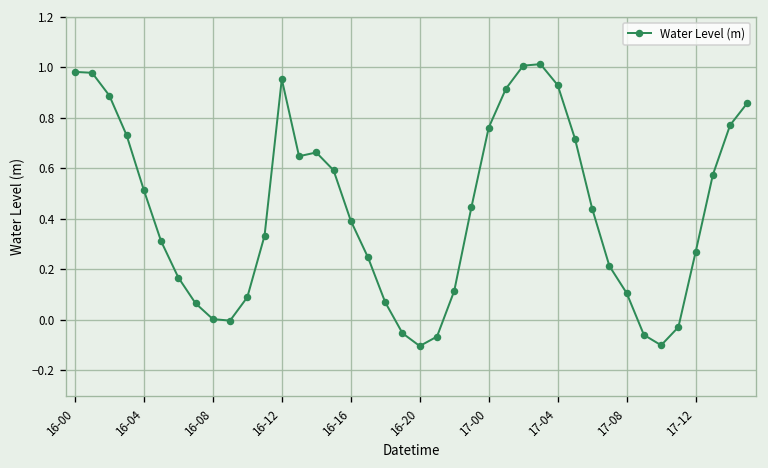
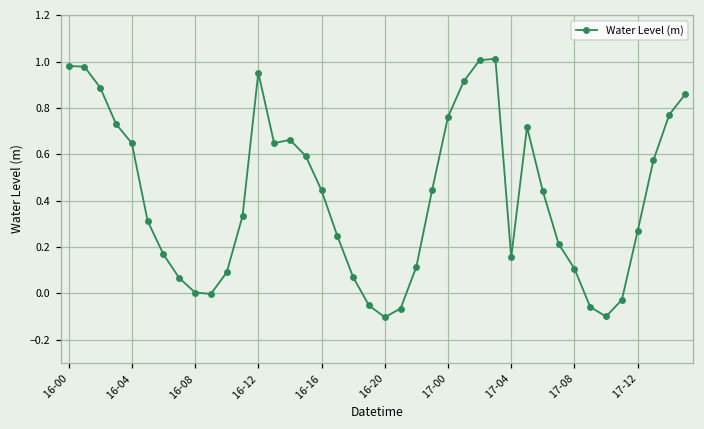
  {
    "16-00": 0.98,
-   "16-04": 0.51,
+   "16-04": 0.65,
    "16-08": 0.00,
    "16-12": 0.95,
-   "16-16": 0.39,
+   "16-16": 0.44,
    "16-20": -0.10,
    "17-00": 0.76,
-   "17-04": 0.93,
+   "17-04": 0.15,
    "17-08": 0.11,
    "17-12": 0.27
  }
